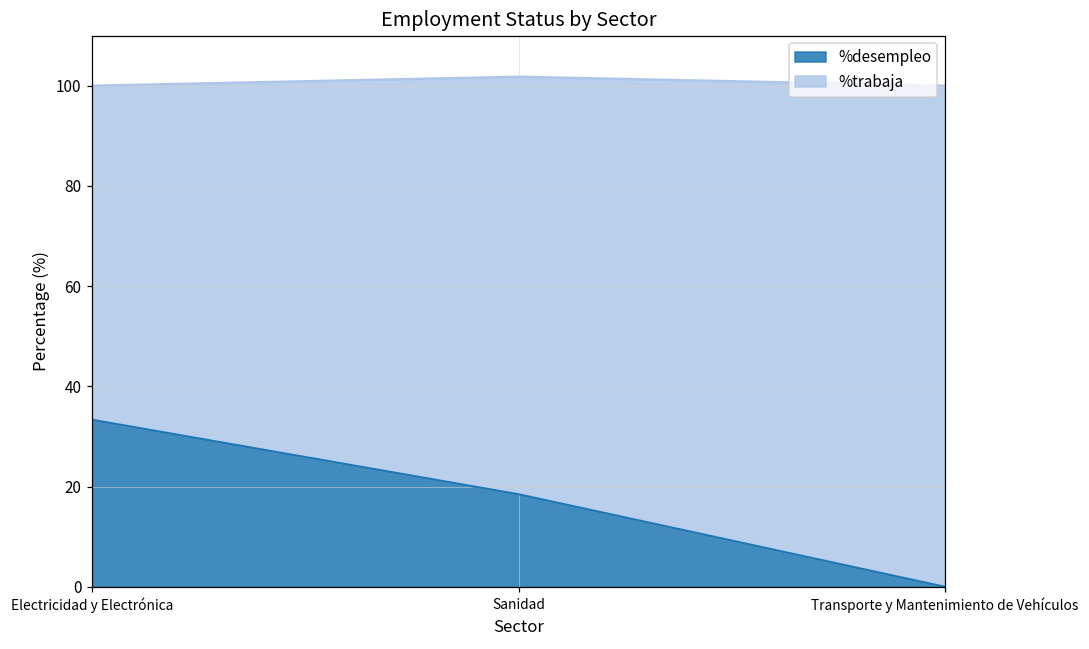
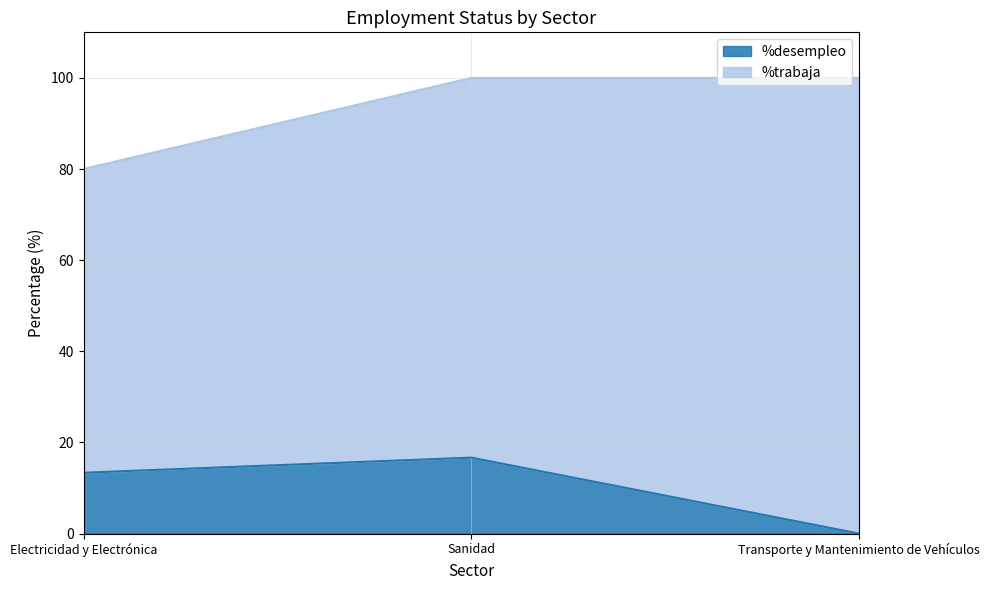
  {
    "%desempleo": {
-     "Electricidad y Electrónica": 33,
-     "Sanidad": 18,
+     "Electricidad y Electrónica": 13,
+     "Sanidad": 17,
      "Transporte y Mantenimiento de Vehículos": 0
    },
    "%trabaja": {
      "Electricidad y Electrónica": 67,
      "Sanidad": 83,
      "Transporte y Mantenimiento de Vehículos": 100
    }
  }
